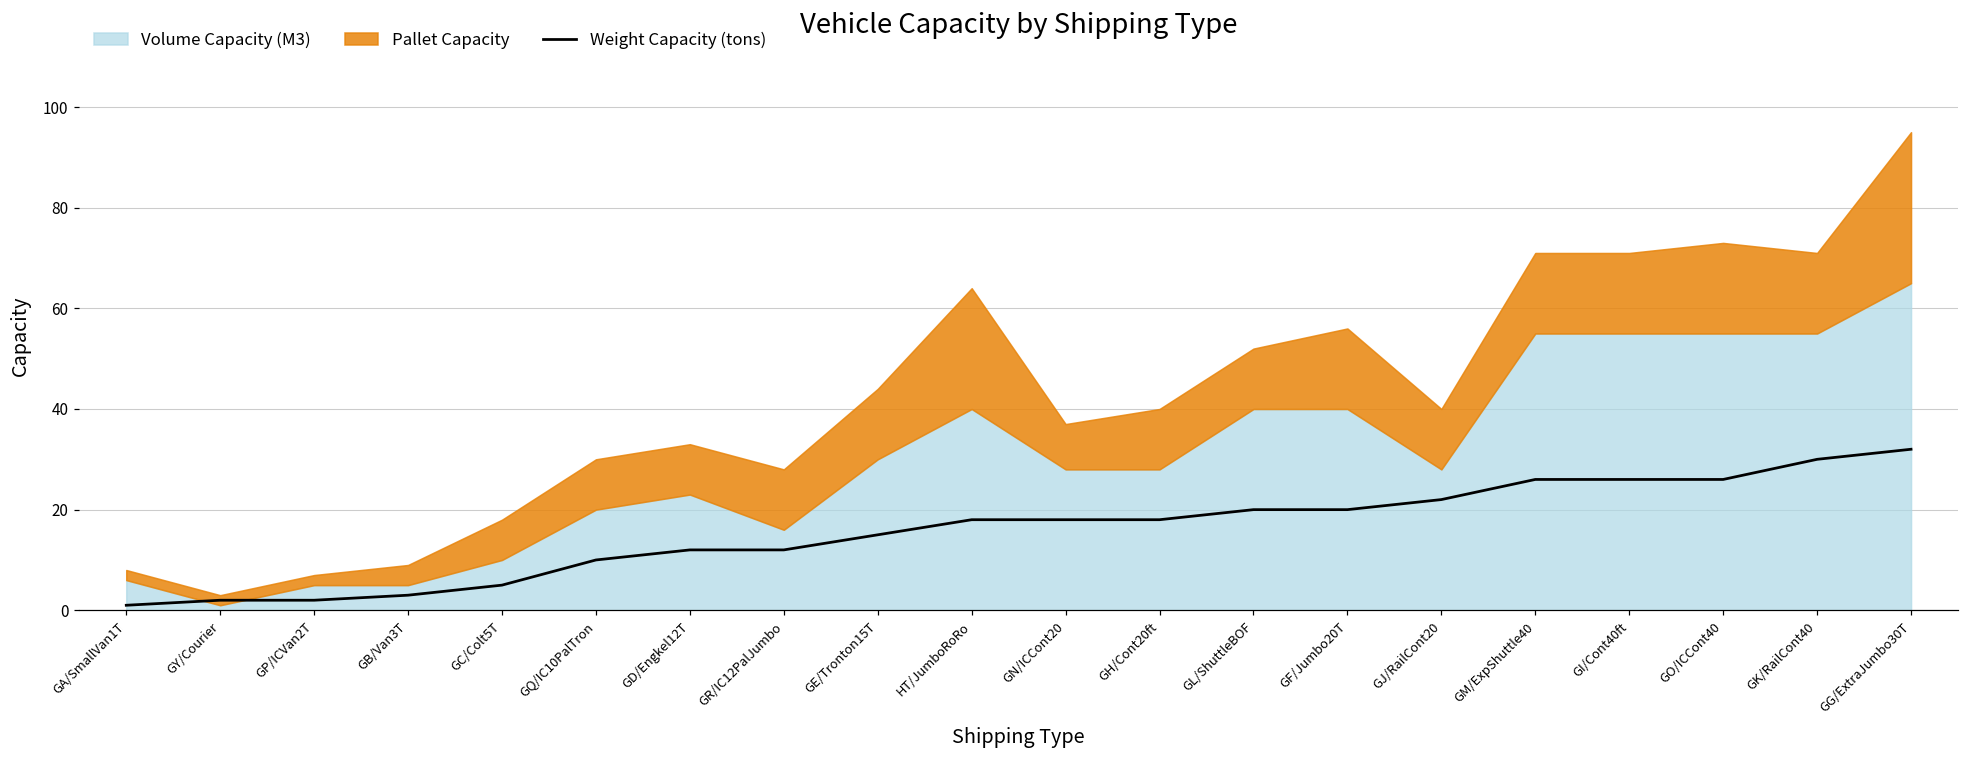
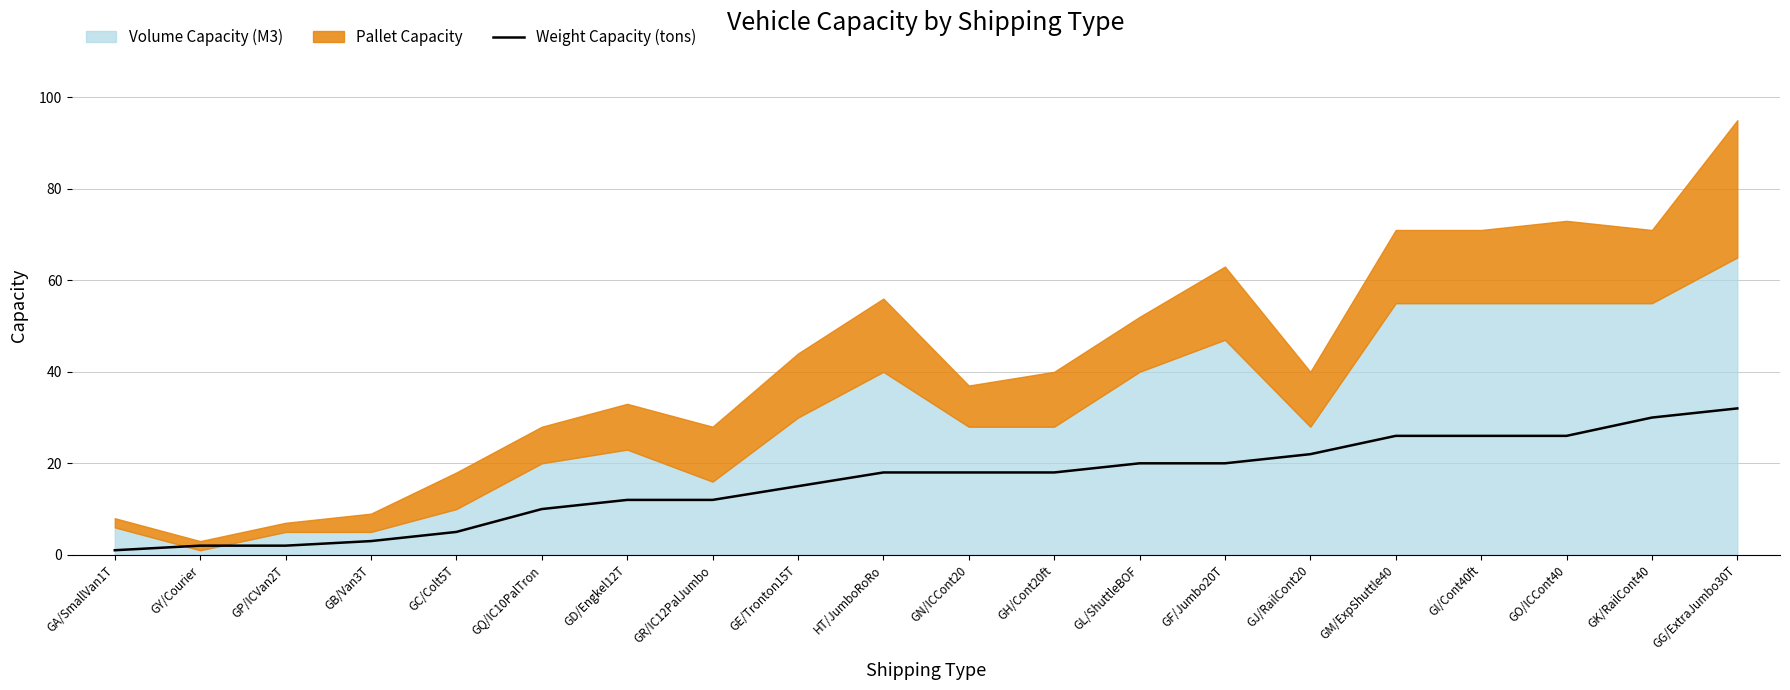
  {
    "Weight Capacity (tons)": {
      "GA/SmallVan1T": 1,
      "GY/Courier": 2,
      "GP/ICVan2T": 2,
      "GB/Van3T": 3,
      "GC/Colt5T": 5,
      "GQ/IC10PalTron": 10,
      "GD/Engkel12T": 12,
      "GR/IC12PalJumbo": 12,
      "GE/Tronton15T": 15,
      "HT/JumboRoRo": 18,
      "GN/ICCont20": 18,
      "GH/Cont20ft": 18,
      "GL/ShuttleBOF": 20,
      "GF/Jumbo20T": 20,
      "GJ/RailCont20": 22,
      "GM/ExpShuttle40": 26,
      "GI/Cont40ft": 26,
      "GO/ICCont40": 26,
      "GK/RailCont40": 30,
      "GG/ExtraJumbo30T": 32
    },
    "Volume Capacity (M3)": {
      "GA/SmallVan1T": 6,
      "GY/Courier": 1,
      "GP/ICVan2T": 5,
      "GB/Van3T": 5,
      "GC/Colt5T": 10,
      "GQ/IC10PalTron": 20,
      "GD/Engkel12T": 23,
      "GR/IC12PalJumbo": 16,
      "GE/Tronton15T": 30,
      "HT/JumboRoRo": 40,
      "GN/ICCont20": 28,
      "GH/Cont20ft": 28,
      "GL/ShuttleBOF": 40,
-     "GF/Jumbo20T": 40,
+     "GF/Jumbo20T": 47,
      "GJ/RailCont20": 28,
      "GM/ExpShuttle40": 55,
      "GI/Cont40ft": 55,
      "GO/ICCont40": 55,
      "GK/RailCont40": 55,
      "GG/ExtraJumbo30T": 65
    },
    "Pallet Capacity": {
      "GA/SmallVan1T": 2,
      "GY/Courier": 2,
      "GP/ICVan2T": 2,
      "GB/Van3T": 4,
      "GC/Colt5T": 8,
-     "GQ/IC10PalTron": 10,
+     "GQ/IC10PalTron": 8,
      "GD/Engkel12T": 10,
      "GR/IC12PalJumbo": 12,
      "GE/Tronton15T": 14,
-     "HT/JumboRoRo": 24,
+     "HT/JumboRoRo": 16,
      "GN/ICCont20": 9,
      "GH/Cont20ft": 12,
      "GL/ShuttleBOF": 12,
      "GF/Jumbo20T": 16,
      "GJ/RailCont20": 12,
      "GM/ExpShuttle40": 16,
      "GI/Cont40ft": 16,
      "GO/ICCont40": 18,
      "GK/RailCont40": 16,
      "GG/ExtraJumbo30T": 30
    }
  }
